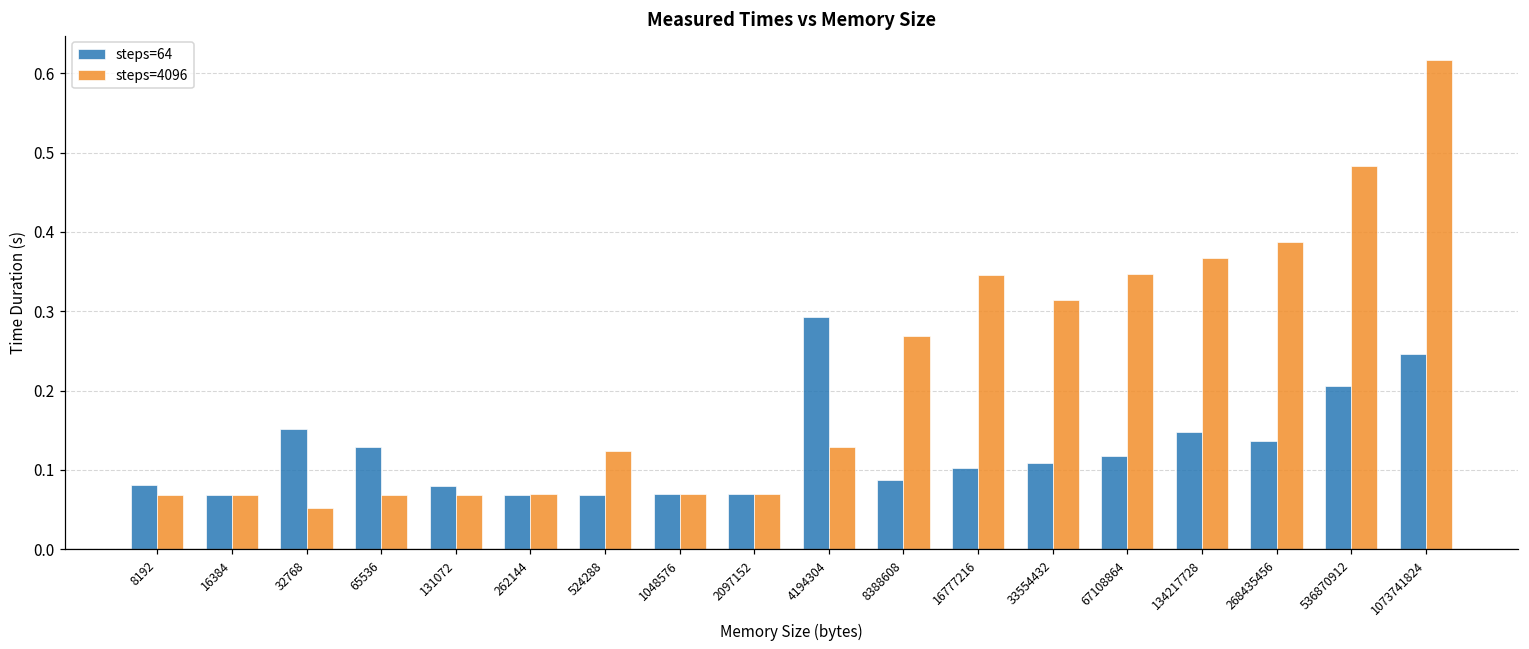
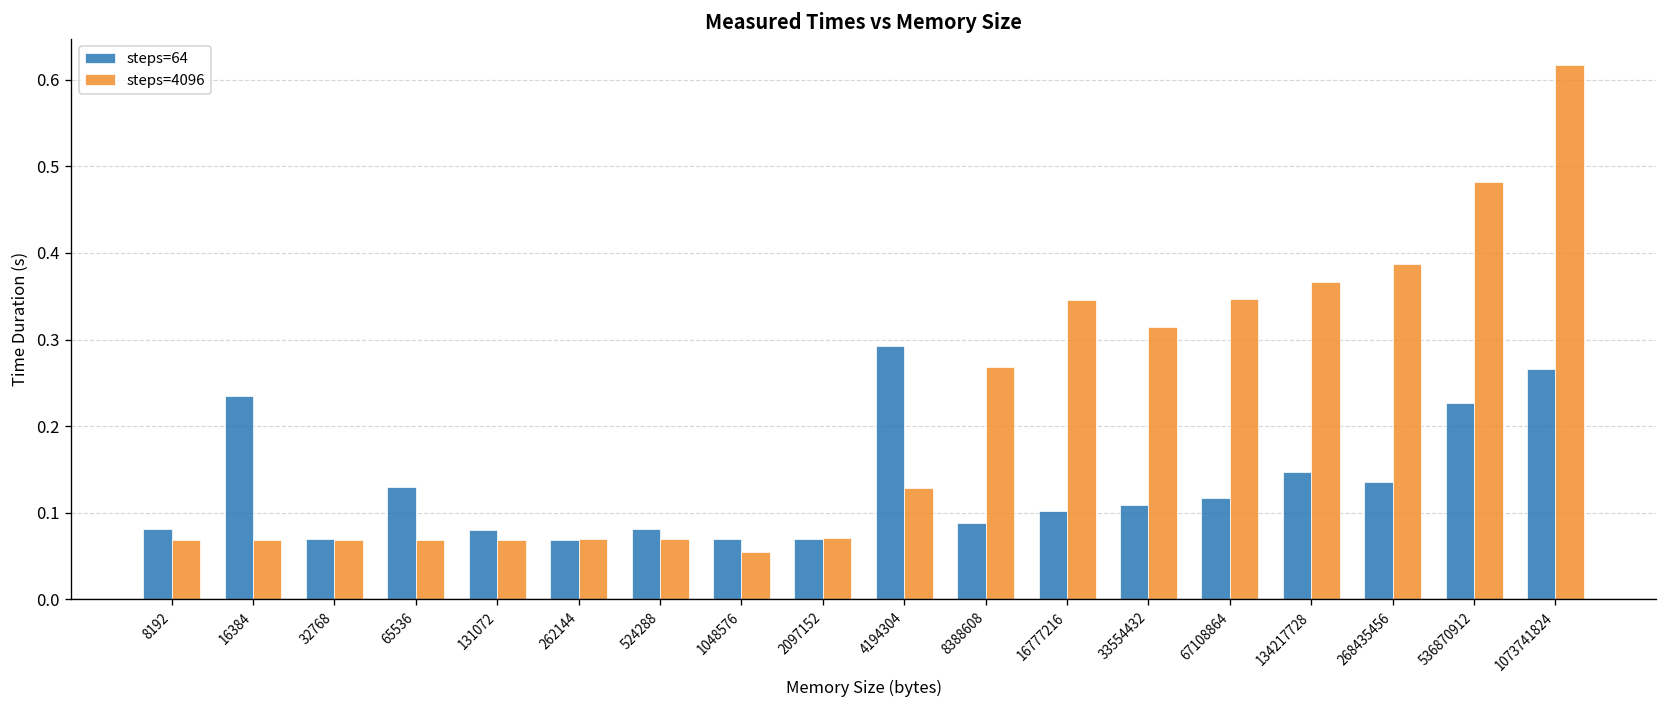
  {
    "steps=64": {
      "8192": 0.08,
-     "16384": 0.07,
-     "32768": 0.15,
+     "16384": 0.24,
+     "32768": 0.07,
      "65536": 0.13,
      "131072": 0.08,
      "262144": 0.07,
-     "524288": 0.07,
+     "524288": 0.08,
      "1048576": 0.07,
      "2097152": 0.07,
      "4194304": 0.29,
      "8388608": 0.09,
      "16777216": 0.10,
      "33554432": 0.11,
      "67108864": 0.12,
      "134217728": 0.15,
      "268435456": 0.14,
-     "536870912": 0.21,
-     "1073741824": 0.25
+     "536870912": 0.23,
+     "1073741824": 0.27
    },
    "steps=4096": {
      "8192": 0.07,
      "16384": 0.07,
-     "32768": 0.05,
+     "32768": 0.07,
      "65536": 0.07,
      "131072": 0.07,
      "262144": 0.07,
-     "524288": 0.12,
-     "1048576": 0.07,
+     "524288": 0.07,
+     "1048576": 0.05,
      "2097152": 0.07,
      "4194304": 0.13,
      "8388608": 0.27,
      "16777216": 0.35,
      "33554432": 0.31,
      "67108864": 0.35,
      "134217728": 0.37,
      "268435456": 0.39,
      "536870912": 0.48,
      "1073741824": 0.62
    }
  }
